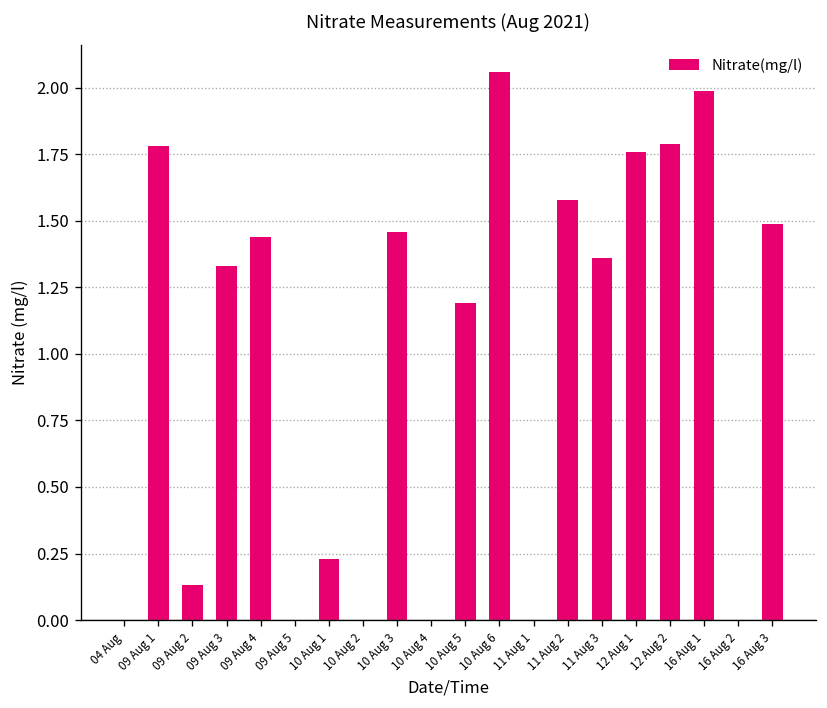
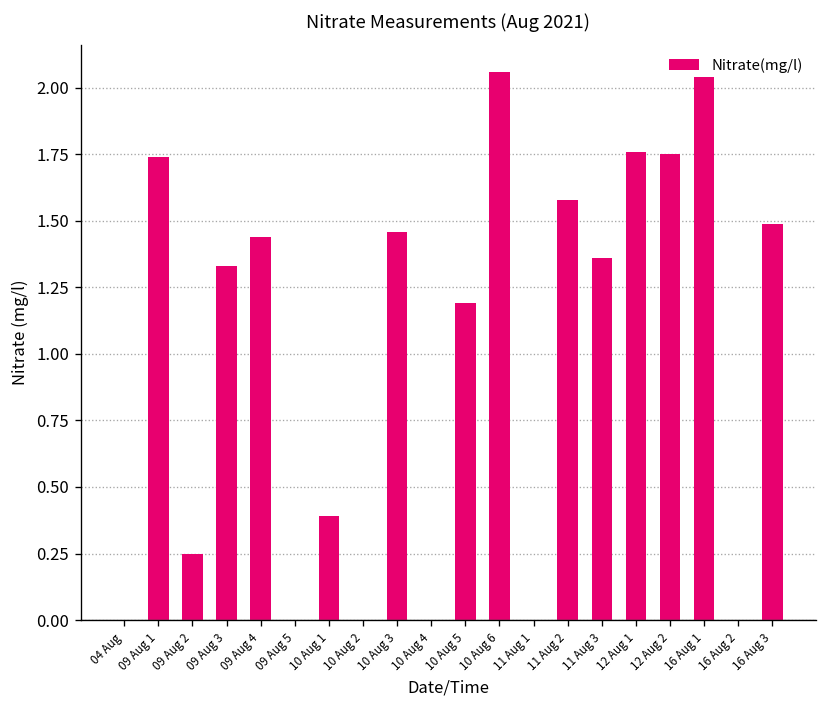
  {
    "04 Aug": 0.00,
-   "09 Aug 1": 1.78,
-   "09 Aug 2": 0.13,
+   "09 Aug 1": 1.74,
+   "09 Aug 2": 0.25,
    "09 Aug 3": 1.33,
    "09 Aug 4": 1.44,
    "09 Aug 5": 0.00,
-   "10 Aug 1": 0.23,
+   "10 Aug 1": 0.39,
    "10 Aug 2": 0.00,
    "10 Aug 3": 1.46,
    "10 Aug 4": 0.00,
    "10 Aug 5": 1.19,
    "10 Aug 6": 2.06,
    "11 Aug 1": 0.00,
    "11 Aug 2": 1.58,
    "11 Aug 3": 1.36,
    "12 Aug 1": 1.76,
-   "12 Aug 2": 1.79,
-   "16 Aug 1": 1.99,
+   "12 Aug 2": 1.75,
+   "16 Aug 1": 2.04,
    "16 Aug 2": 0.00,
    "16 Aug 3": 1.49
  }
